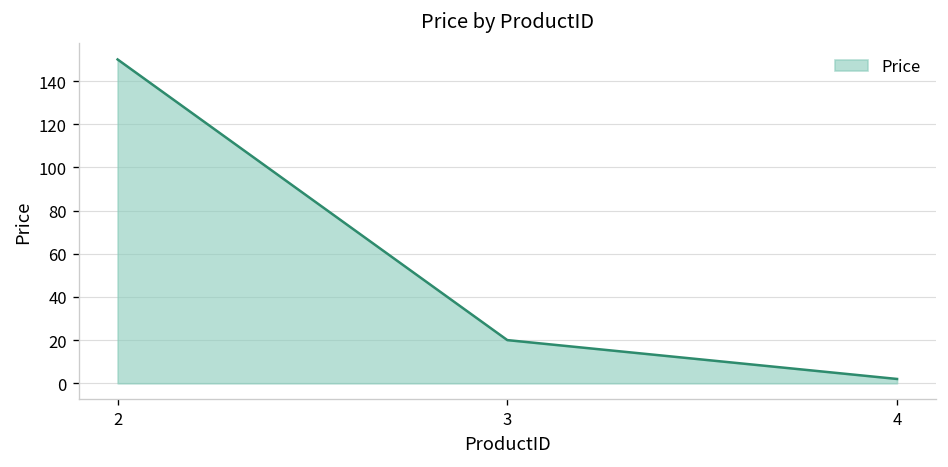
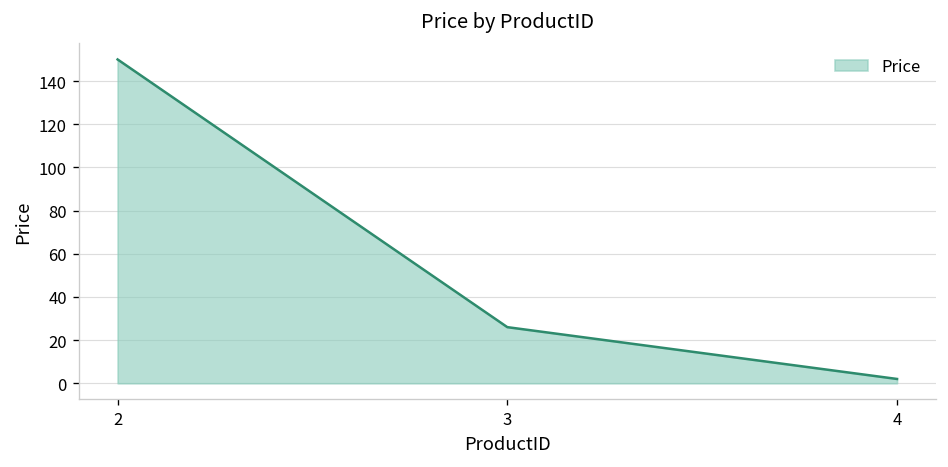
  {
    "2": 150,
-   "3": 20,
+   "3": 26,
    "4": 2
  }
